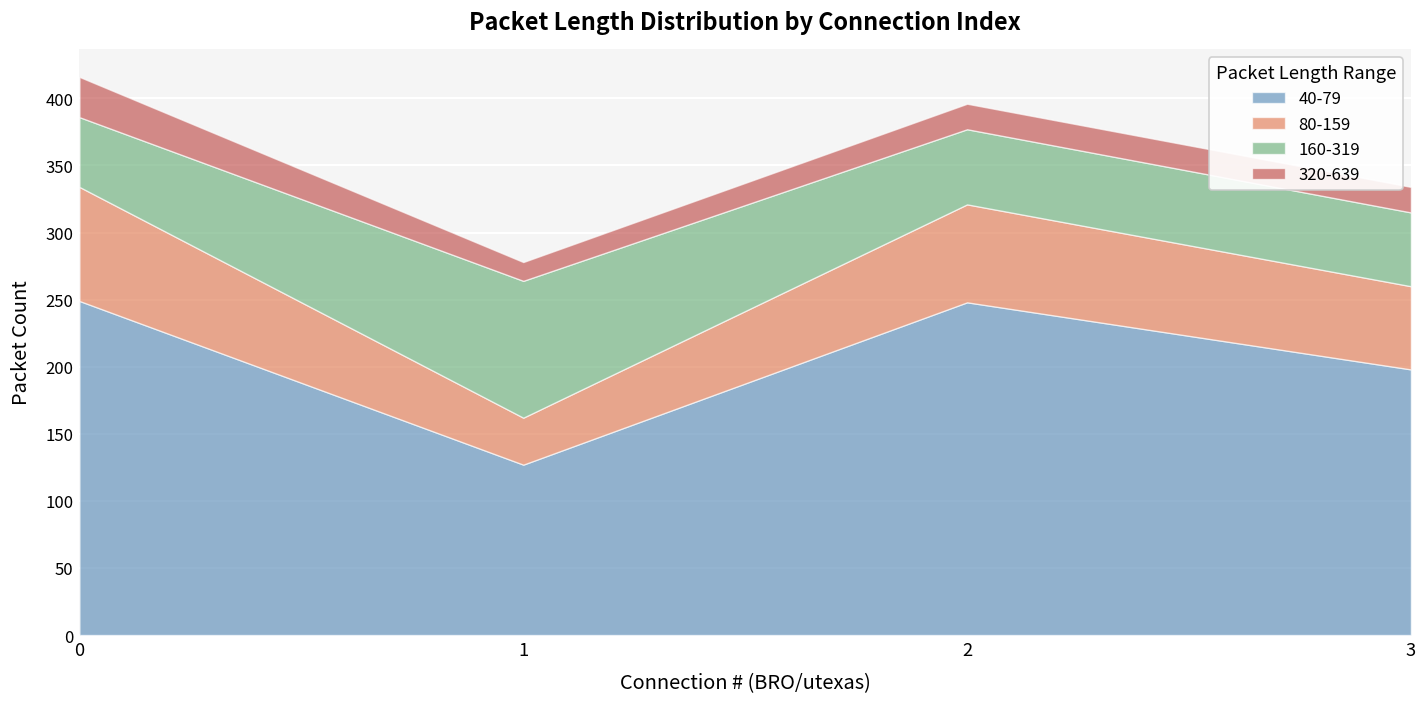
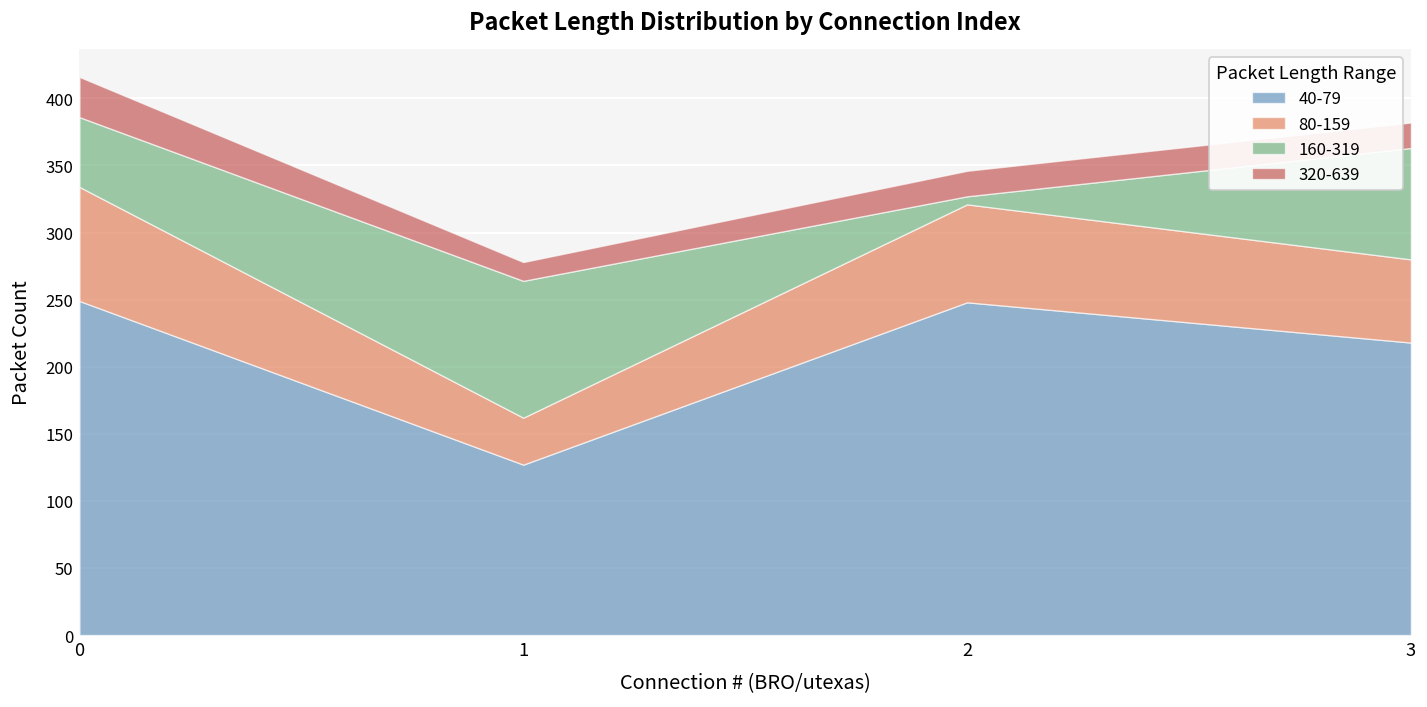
  {
    "40-79": {
      "0": 249,
      "1": 127,
      "2": 248,
-     "3": 198
+     "3": 218
    },
    "160-319": {
      "0": 52,
      "1": 102,
-     "2": 56,
-     "3": 55
+     "2": 6,
+     "3": 83
    }
  }
